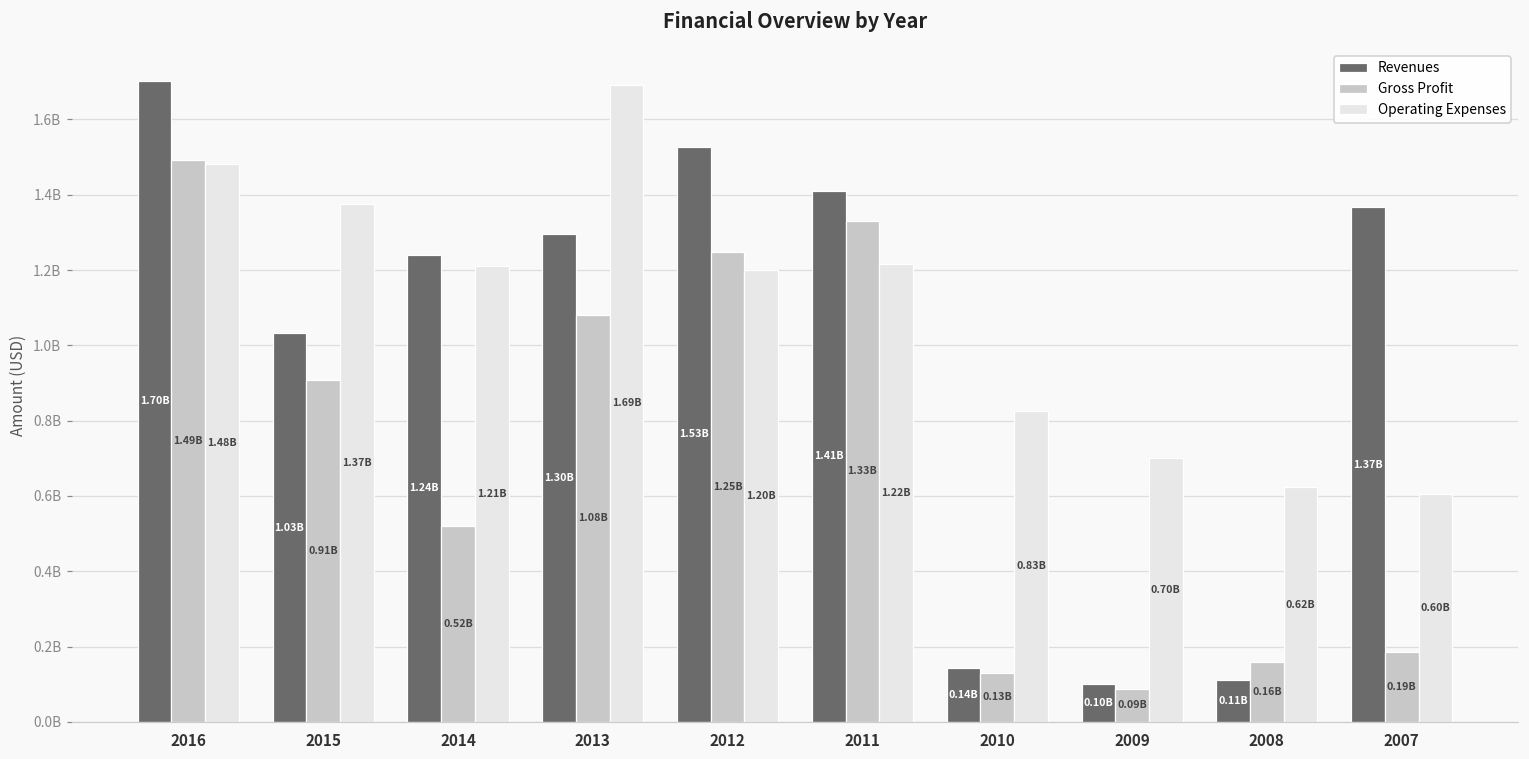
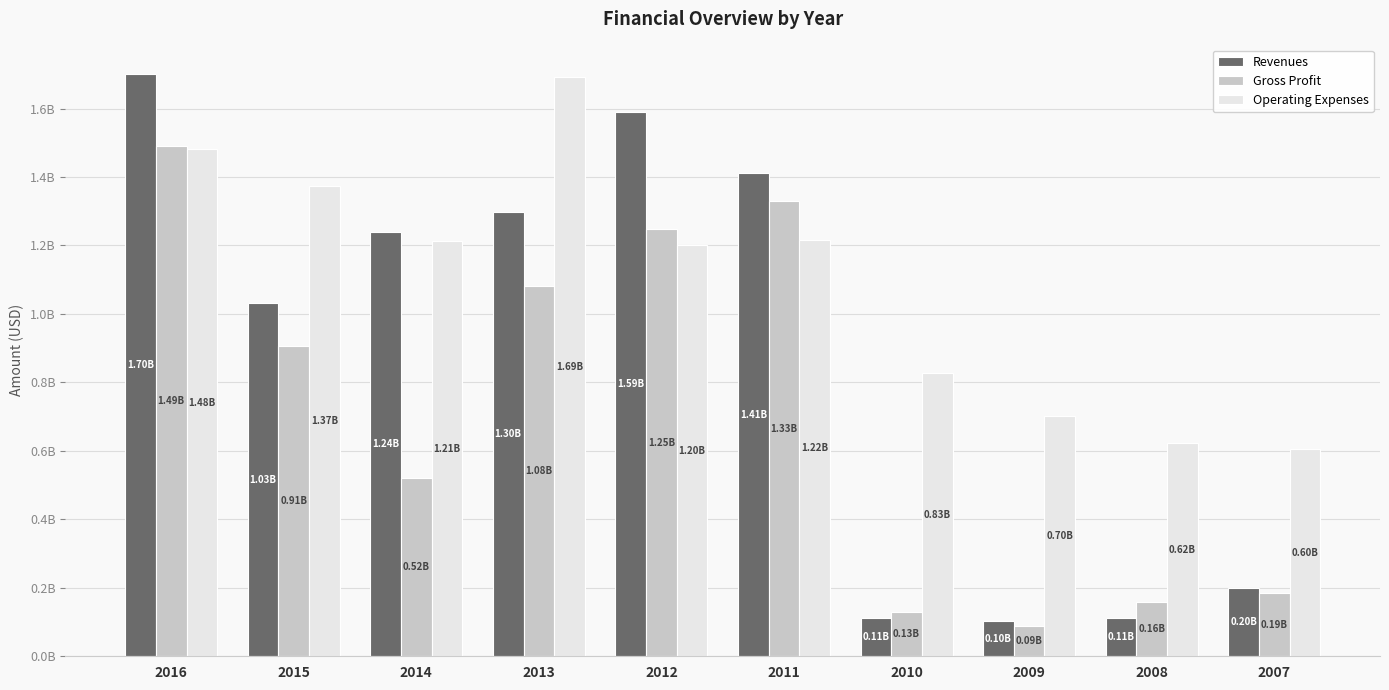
  {
    "Revenues": {
      "2016": "1.70B",
      "2015": "1.03B",
      "2014": "1.24B",
      "2013": "1.30B",
-     "2012": "1.53B",
+     "2012": "1.59B",
      "2011": "1.41B",
-     "2010": "0.14B",
+     "2010": "0.11B",
      "2009": "0.10B",
      "2008": "0.11B",
-     "2007": "1.37B"
+     "2007": "0.20B"
    }
  }
